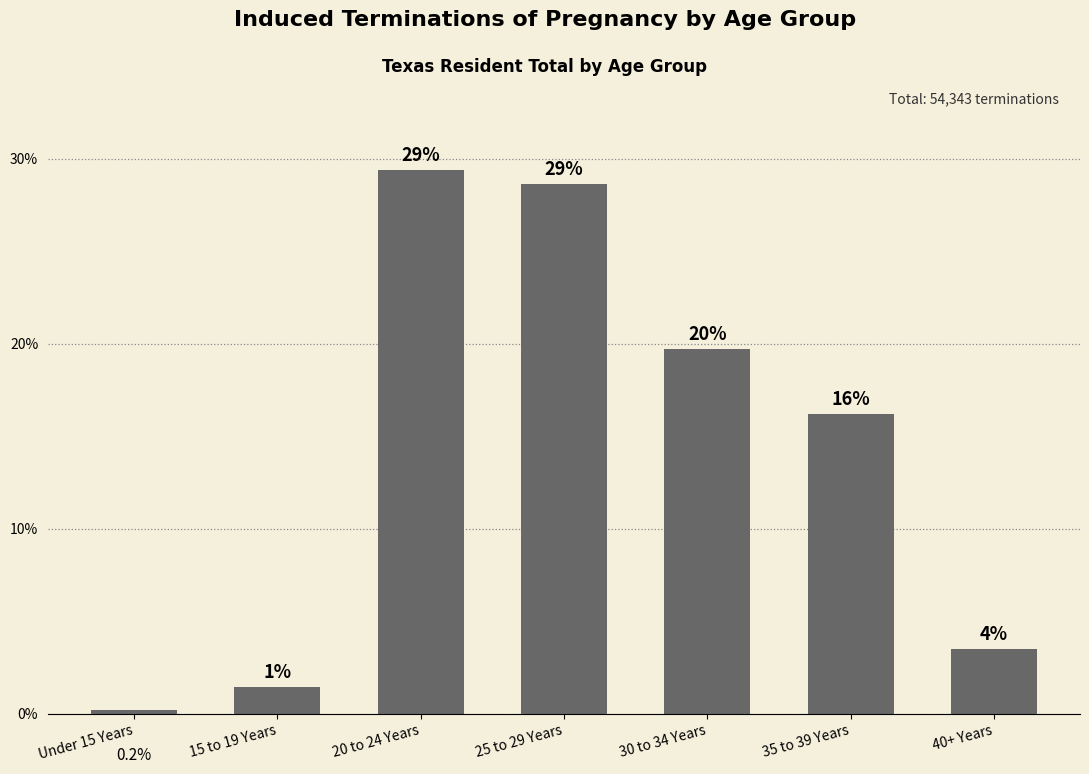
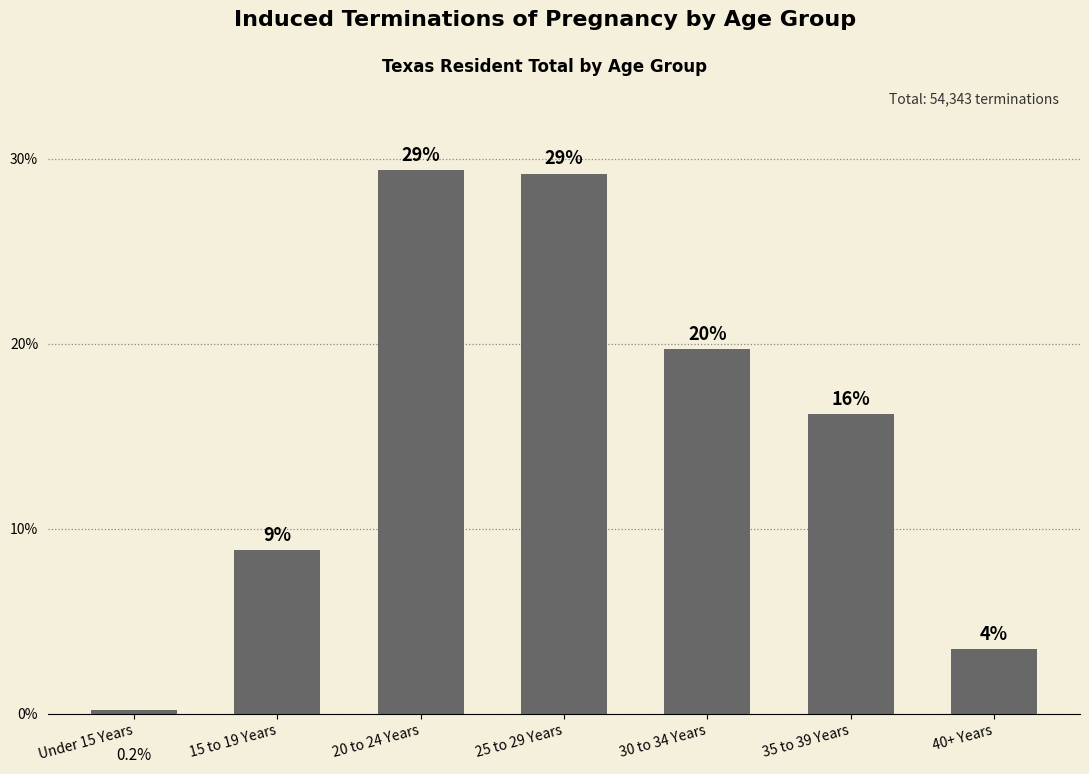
  {
-   "15 to 19 Years": "1%",
+   "15 to 19 Years": "9%",
    "20 to 24 Years": "29%",
-   "25 to 29 Years": "28.6%",
+   "25 to 29 Years": "29.2%",
    "30 to 34 Years": "20%",
    "35 to 39 Years": "16%",
    "40+ Years": "4%"
  }
